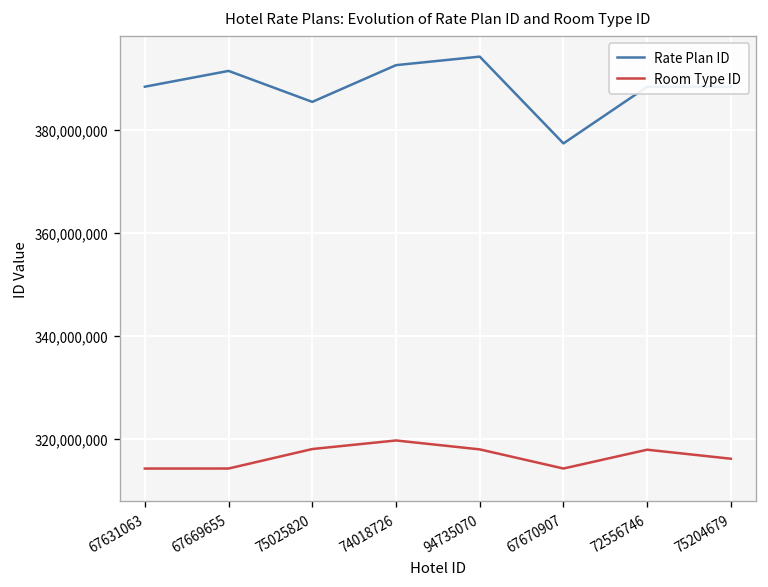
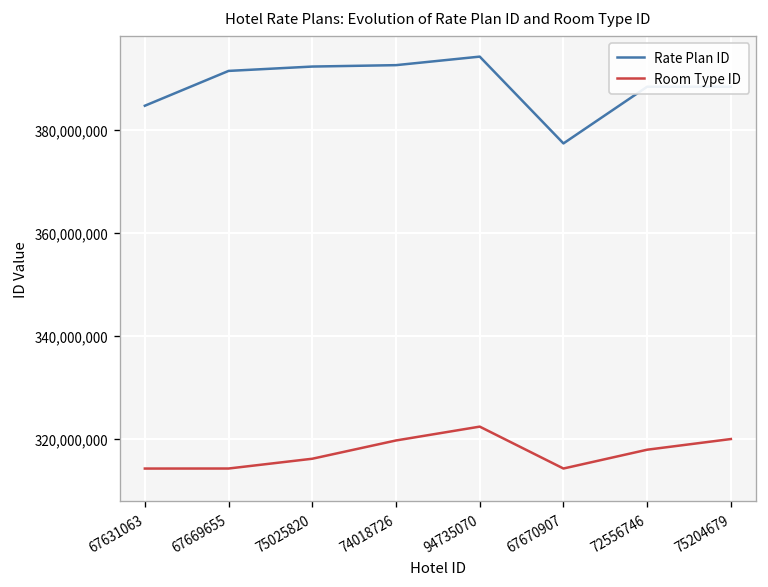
  {
    "Rate Plan ID": {
-     "67631063": "388,000,000",
+     "67631063": "385,000,000",
      "67669655": "391,000,000",
-     "75025820": "385,000,000",
+     "75025820": "392,000,000",
      "74018726": "393,000,000",
      "94735070": "394,000,000",
      "67670907": "377,000,000"
    },
    "Room Type ID": {
      "67631063": "314,000,000",
      "67669655": "314,000,000",
-     "75025820": "318,000,000",
+     "75025820": "316,000,000",
      "74018726": "320,000,000",
-     "94735070": "318,000,000",
+     "94735070": "322,000,000",
      "67670907": "314,000,000",
      "72556746": "318,000,000",
-     "75204679": "316,000,000"
+     "75204679": "320,000,000"
    }
  }
